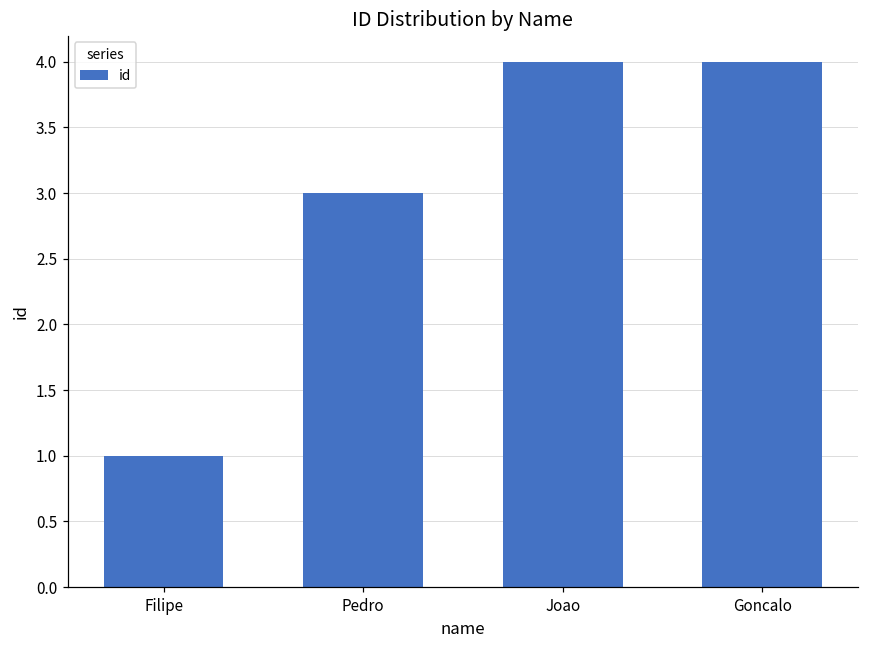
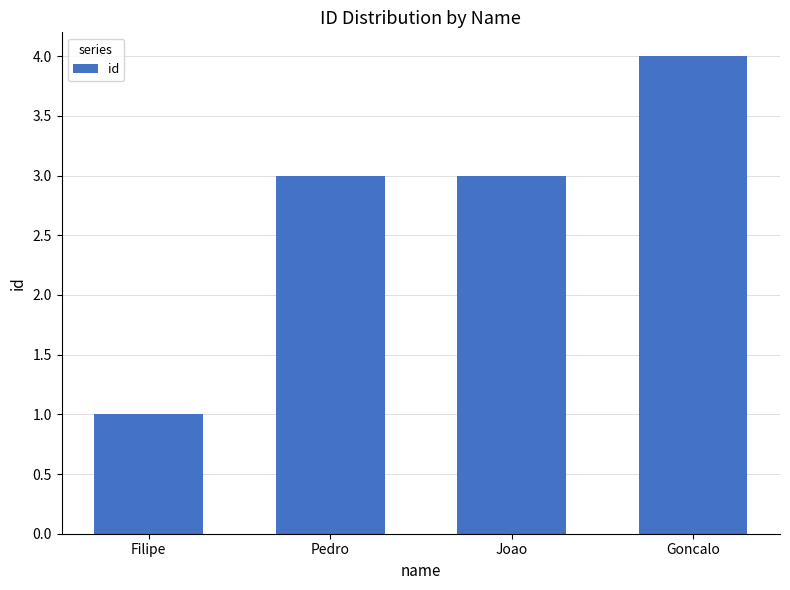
  {
    "Filipe": 1,
    "Pedro": 3,
-   "Joao": 4,
+   "Joao": 3,
    "Goncalo": 4
  }
